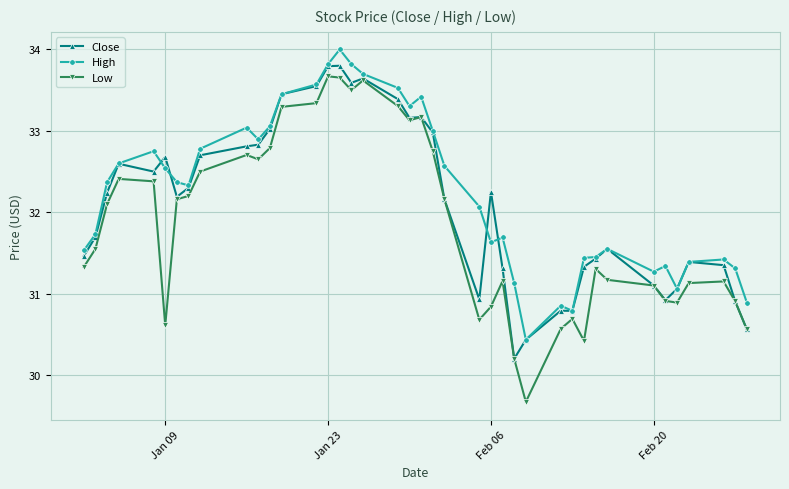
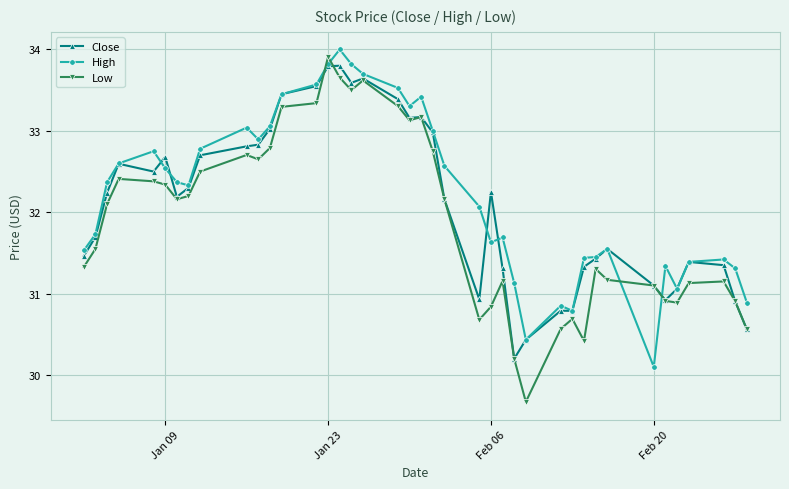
  {
    "Close": {
      "Jan 09": 32.7,
      "Feb 06": 32.3
    },
    "High": {
      "Jan 09": 32.5,
      "Feb 06": 31.6,
-     "Feb 20": 31.3
+     "Feb 20": 30.1
    },
    "Low": {
-     "Jan 09": 30.6,
-     "Jan 23": 33.7,
+     "Jan 09": 32.3,
+     "Jan 23": 33.9,
      "Feb 06": 30.8
    }
  }
